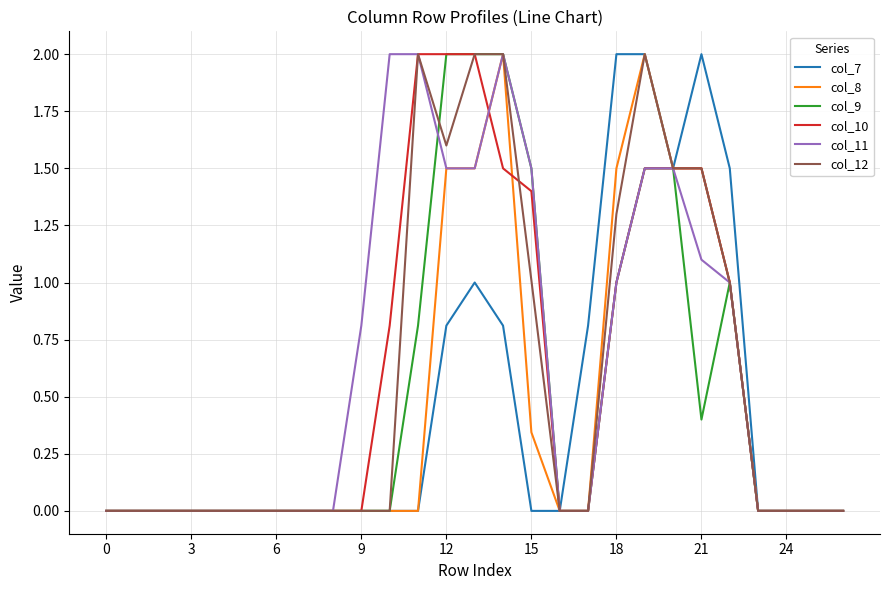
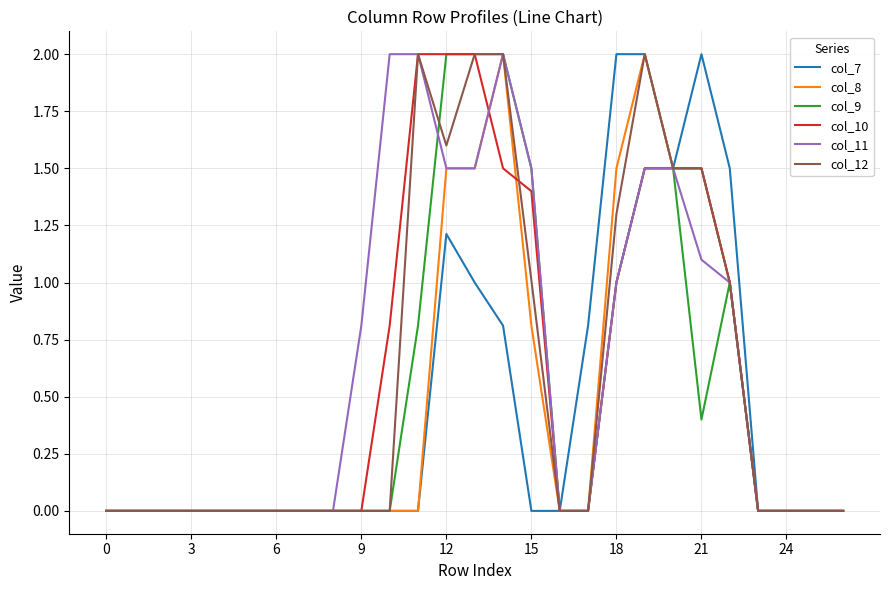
  {
    "col_7": {
-     "12": 0.81,
+     "12": 1.21,
      "15": 0.00,
      "18": 2.00,
      "21": 2.00
    },
    "col_8": {
-     "15": 0.34,
+     "15": 0.81,
      "18": 1.50
    },
    "col_9": {
      "21": 0.40
    },
    "col_10": {
      "15": 1.40
    },
    "col_11": {
      "9": 0.81,
      "21": 1.10
    },
    "col_12": {
      "12": 1.60,
      "15": 1.01,
      "18": 1.30
    }
  }
